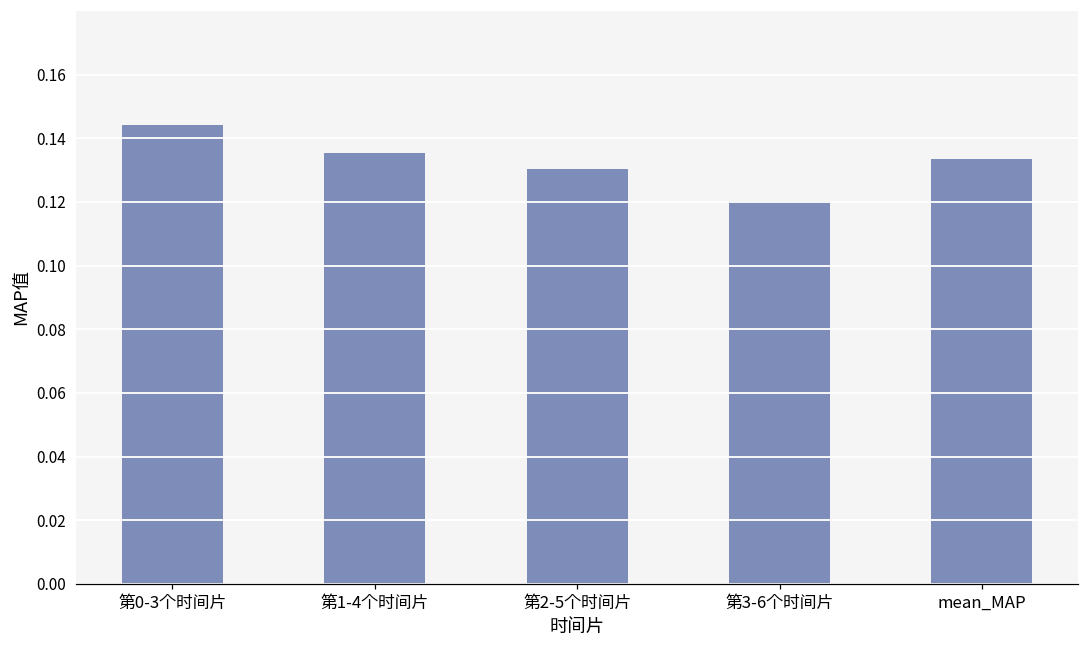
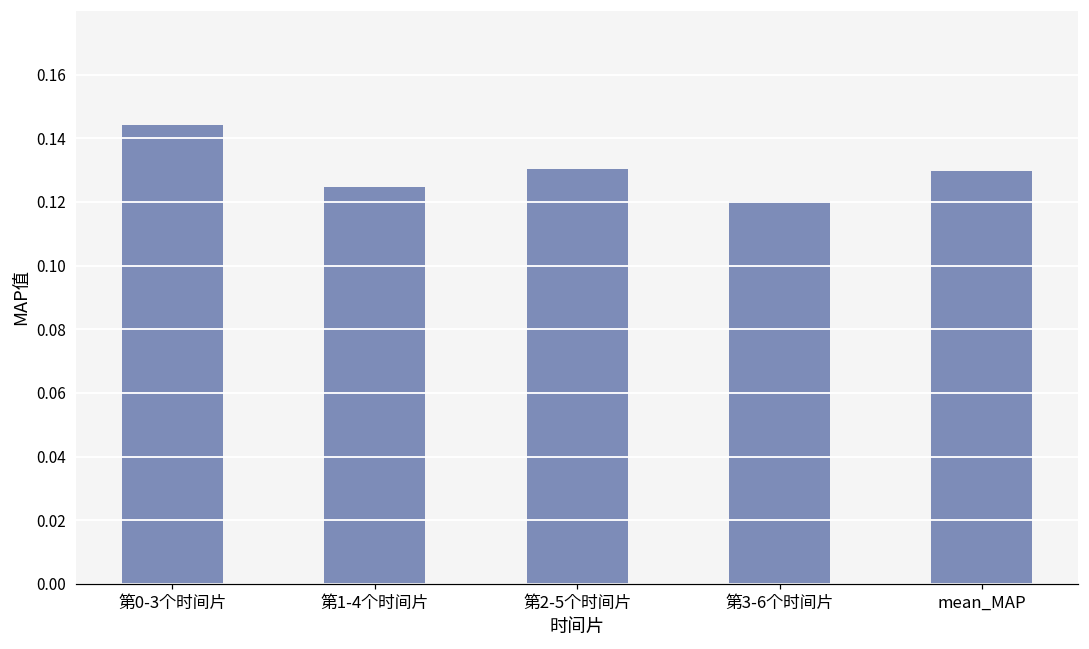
  {
    "第0-3个时间片": 0.144,
-   "第1-4个时间片": 0.135,
+   "第1-4个时间片": 0.125,
    "第2-5个时间片": 0.130,
    "第3-6个时间片": 0.120,
-   "mean_MAP": 0.134
+   "mean_MAP": 0.130
  }
